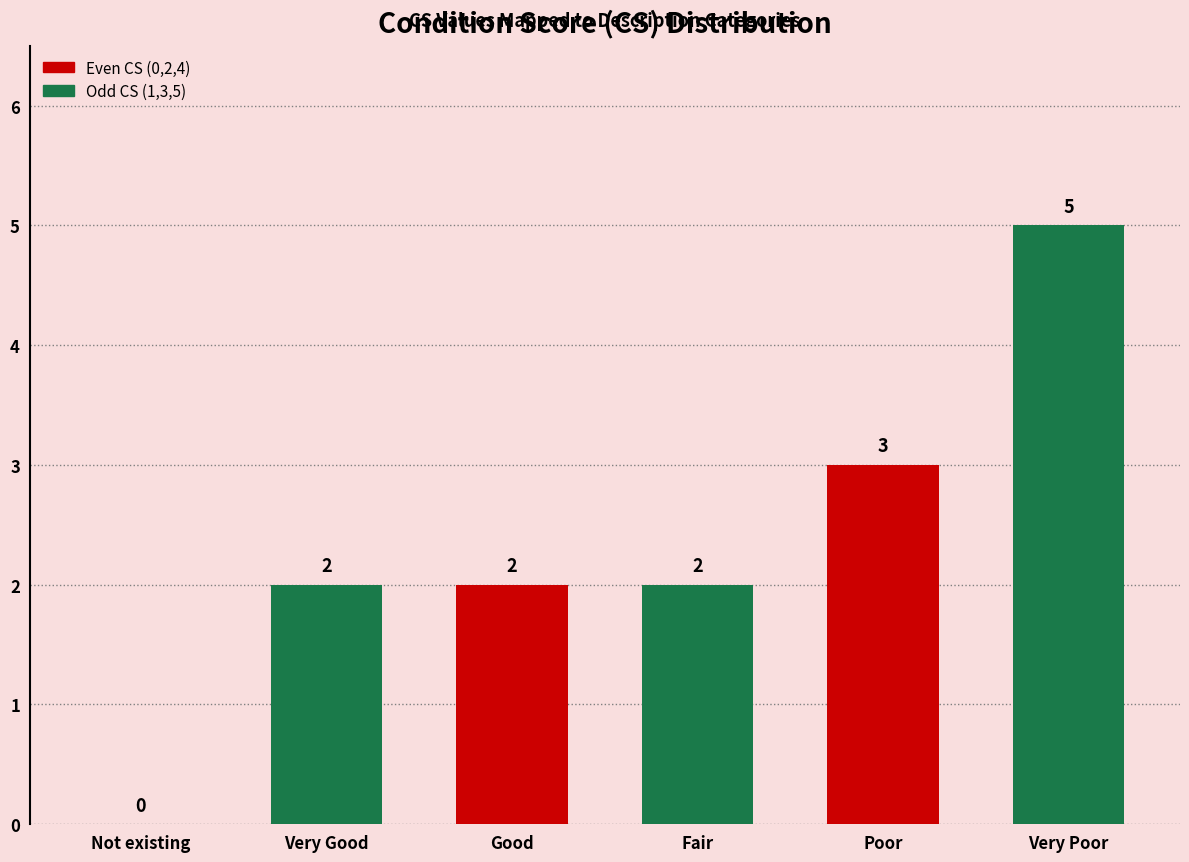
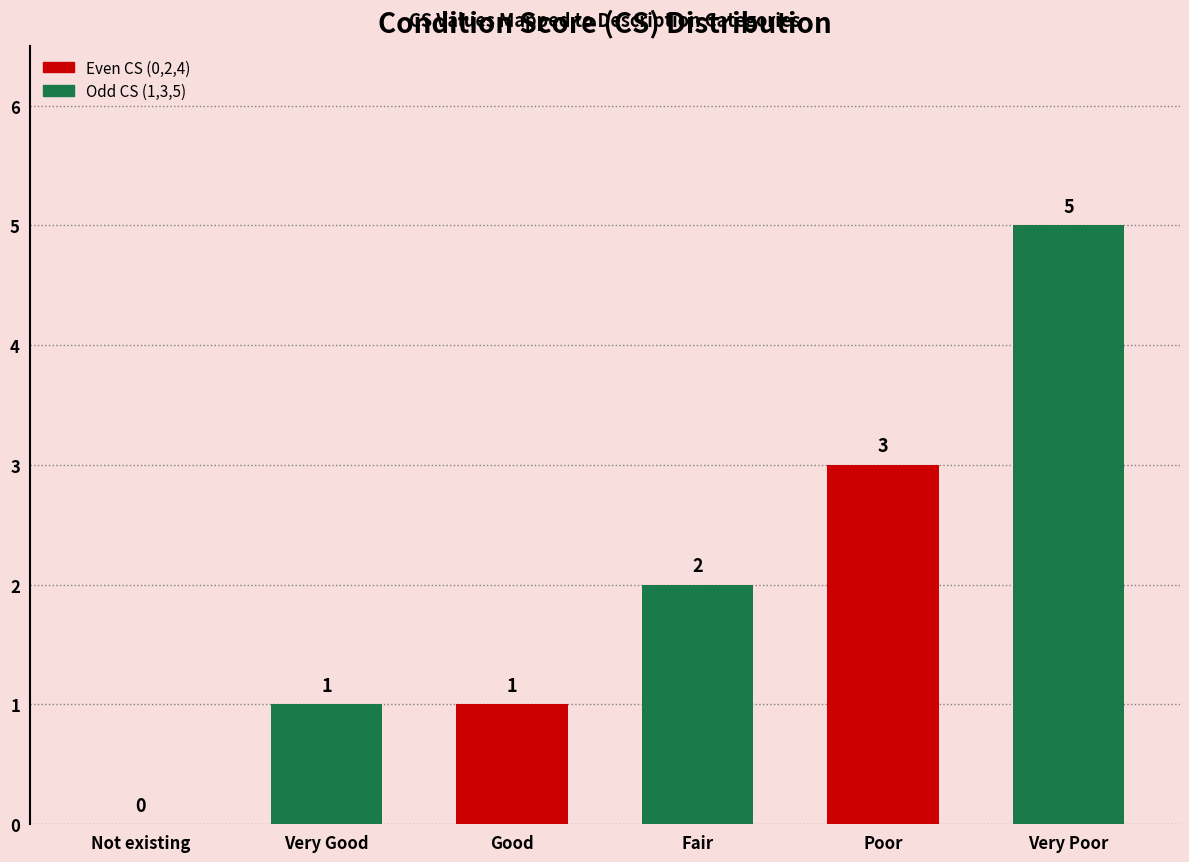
  {
    "Not existing": 0,
-   "Very Good": 2,
-   "Good": 2,
+   "Very Good": 1,
+   "Good": 1,
    "Fair": 2,
    "Poor": 3,
    "Very Poor": 5
  }
